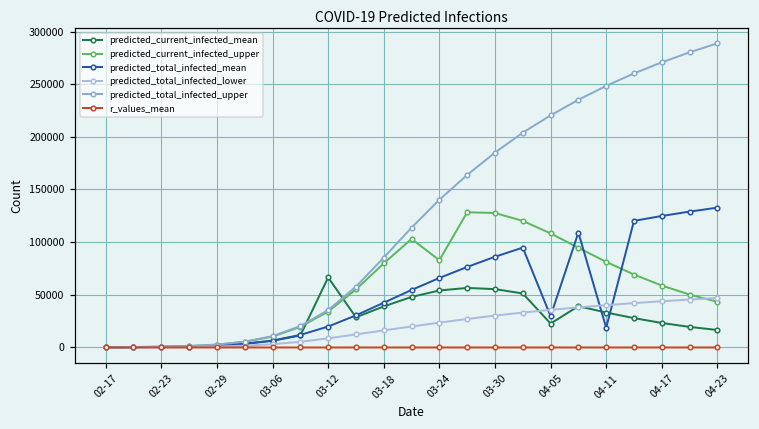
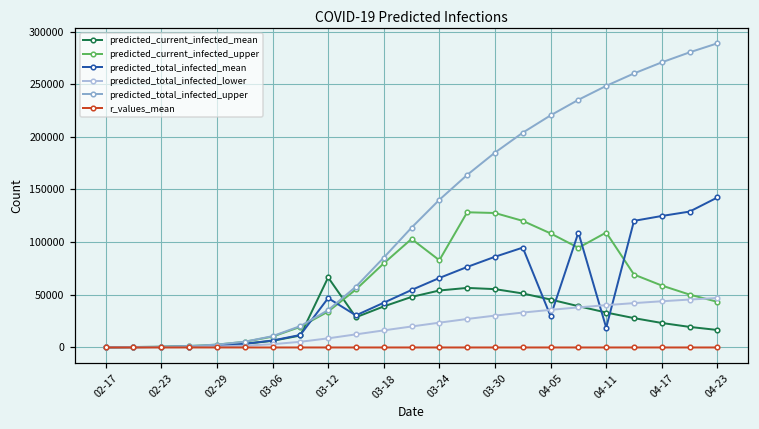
  {
    "predicted_current_infected_mean": {
      "03-12": 70000,
      "03-18": 40000,
      "03-24": 50000,
      "03-30": 60000,
-     "04-05": 20000,
+     "04-05": 50000,
      "04-11": 30000,
      "04-17": 20000,
      "04-23": 20000
    },
    "predicted_current_infected_upper": {
      "03-18": 80000,
      "03-24": 80000,
      "03-30": 130000,
      "04-05": 110000,
-     "04-11": 80000,
+     "04-11": 110000,
      "04-17": 60000,
      "04-23": 40000
    },
    "predicted_total_infected_mean": {
-     "03-12": 20000,
+     "03-12": 50000,
      "03-18": 40000,
      "03-24": 70000,
      "03-30": 90000,
      "04-05": 30000,
      "04-11": 20000,
      "04-17": 120000,
-     "04-23": 130000
+     "04-23": 140000
    },
    "r_values_mean": {
      "03-06": 0,
      "03-12": 0,
      "03-18": 0,
      "03-24": 0,
      "03-30": 0,
      "04-05": 0,
      "04-11": 0,
      "04-17": 0,
      "04-23": 0
    }
  }
